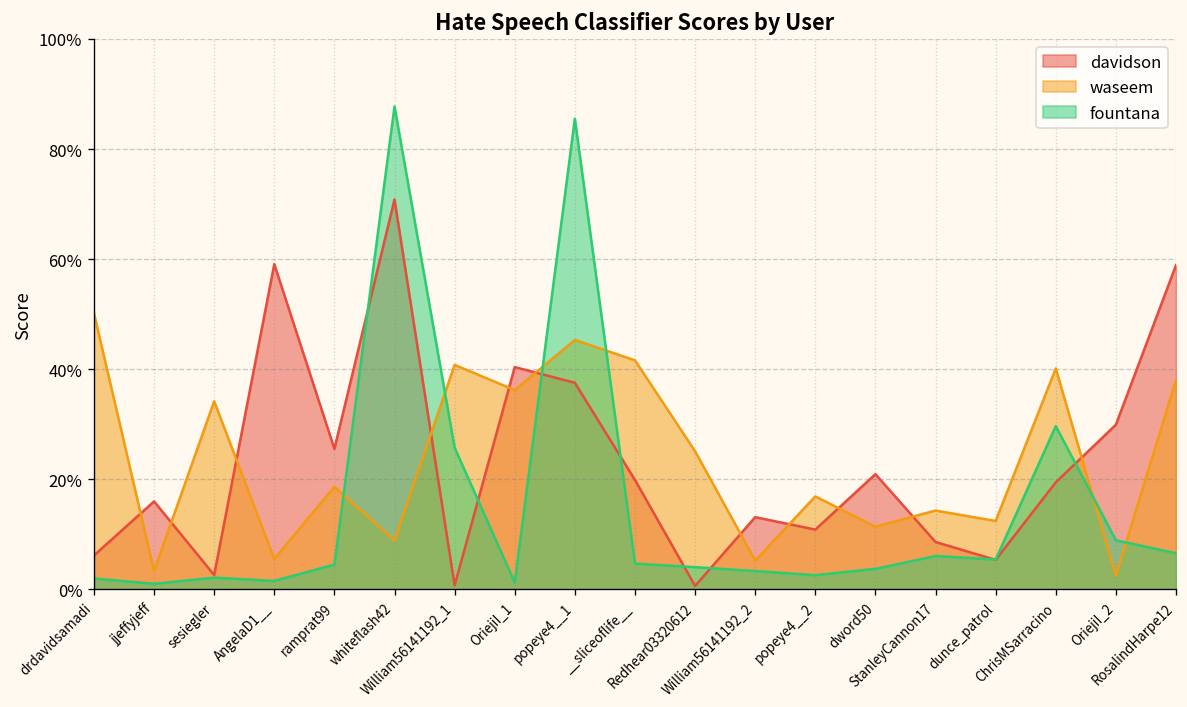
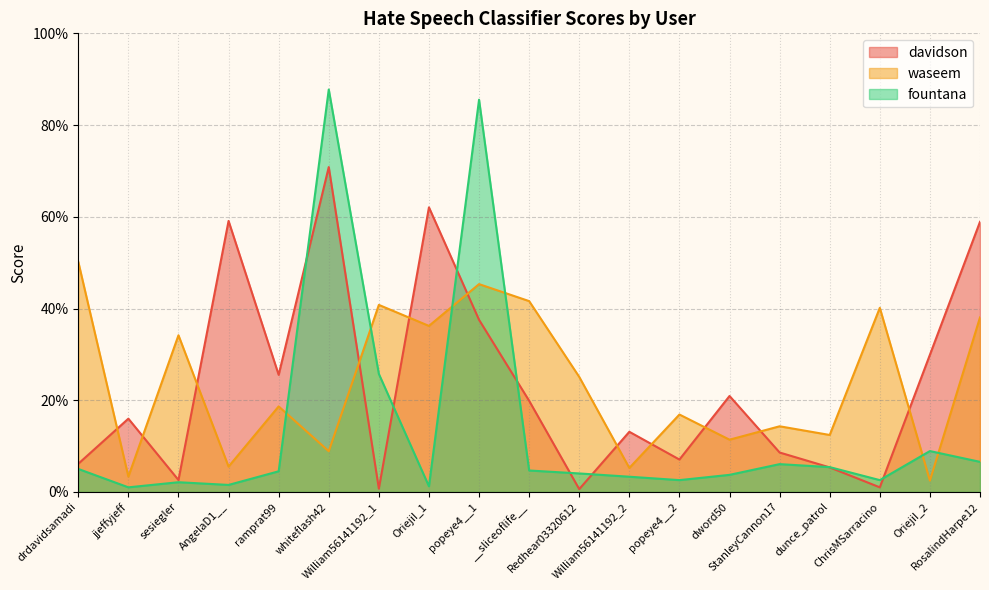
  {
    "davidson": {
      "drdavidsamadi": "6%",
      "jjeffyjeff": "16%",
      "AngelaD1__": "59%",
      "ramprat99": "26%",
      "whiteflash42": "71%",
      "William56141192_1": "1%",
-     "OriejiI_1": "40%",
+     "OriejiI_1": "62%",
      "popeye4__1": "38%",
      "__sliceoflife__": "20%",
      "Redhear03320612": "1%",
      "William56141192_2": "13%",
-     "popeye4__2": "11%",
+     "popeye4__2": "7%",
      "dword50": "21%",
      "StanleyCannon17": "9%",
-     "ChrisMSarracino": "19%",
+     "ChrisMSarracino": "1%",
      "OriejiI_2": "30%",
      "RosalindHarpe12": "59%"
    },
    "waseem": {
      "drdavidsamadi": "50%",
      "jjeffyjeff": "3%",
      "sesiegler": "34%",
      "AngelaD1__": "6%",
      "ramprat99": "19%",
      "whiteflash42": "9%",
      "William56141192_1": "41%",
      "OriejiI_1": "36%",
      "popeye4__1": "45%",
      "__sliceoflife__": "42%",
      "Redhear03320612": "25%",
      "William56141192_2": "5%",
      "popeye4__2": "17%",
      "dword50": "11%",
      "StanleyCannon17": "14%",
      "dunce_patrol": "12%",
      "ChrisMSarracino": "40%",
      "OriejiI_2": "2%",
      "RosalindHarpe12": "38%"
    },
    "fountana": {
-     "drdavidsamadi": "2%",
+     "drdavidsamadi": "5%",
      "jjeffyjeff": "1%",
      "AngelaD1__": "2%",
      "ramprat99": "5%",
      "whiteflash42": "88%",
      "William56141192_1": "26%",
      "OriejiI_1": "1%",
      "popeye4__1": "86%",
      "__sliceoflife__": "5%",
      "Redhear03320612": "4%",
      "William56141192_2": "3%",
      "popeye4__2": "3%",
      "dword50": "4%",
      "StanleyCannon17": "6%",
-     "ChrisMSarracino": "30%",
+     "ChrisMSarracino": "3%",
      "OriejiI_2": "9%",
      "RosalindHarpe12": "7%"
    }
  }
